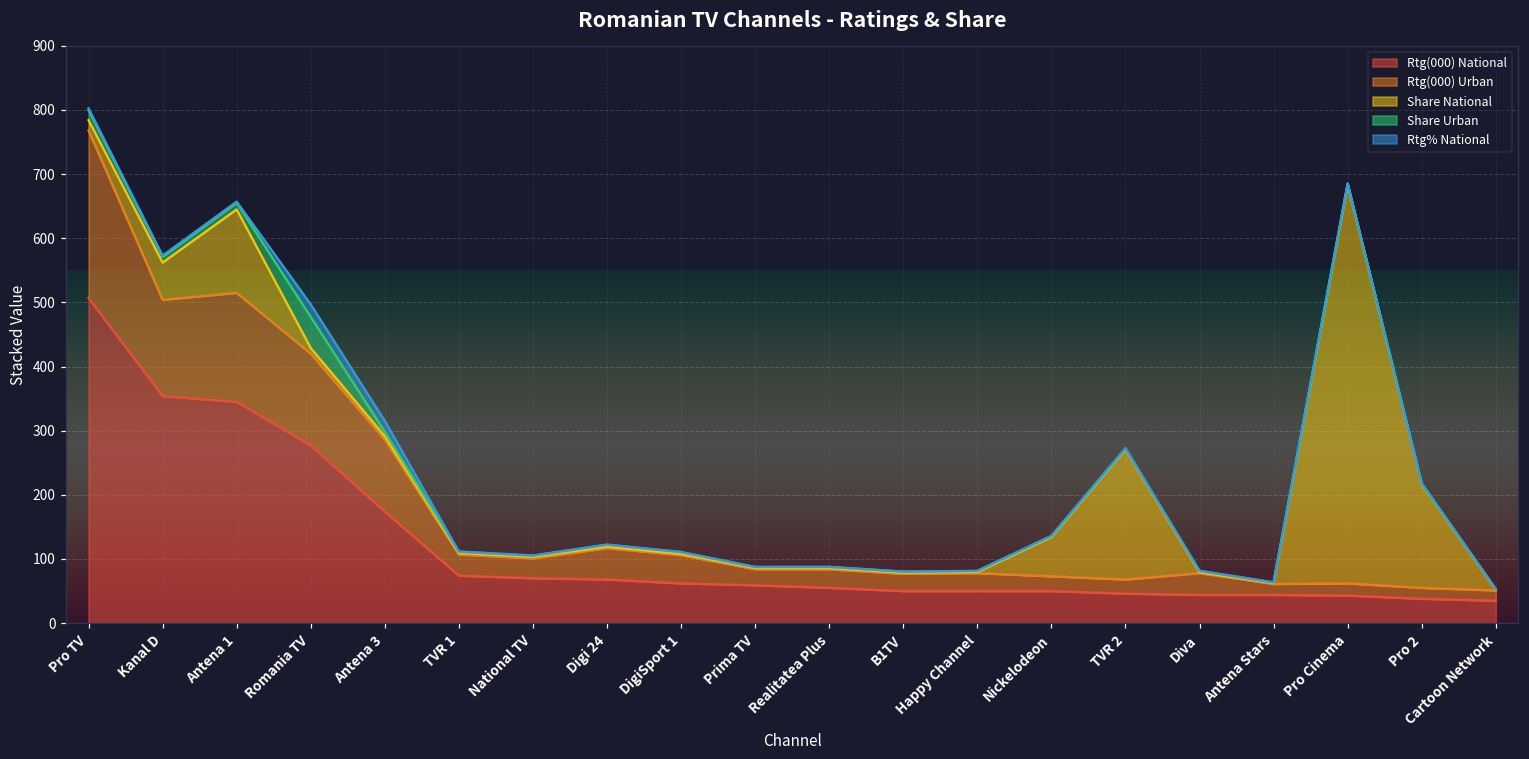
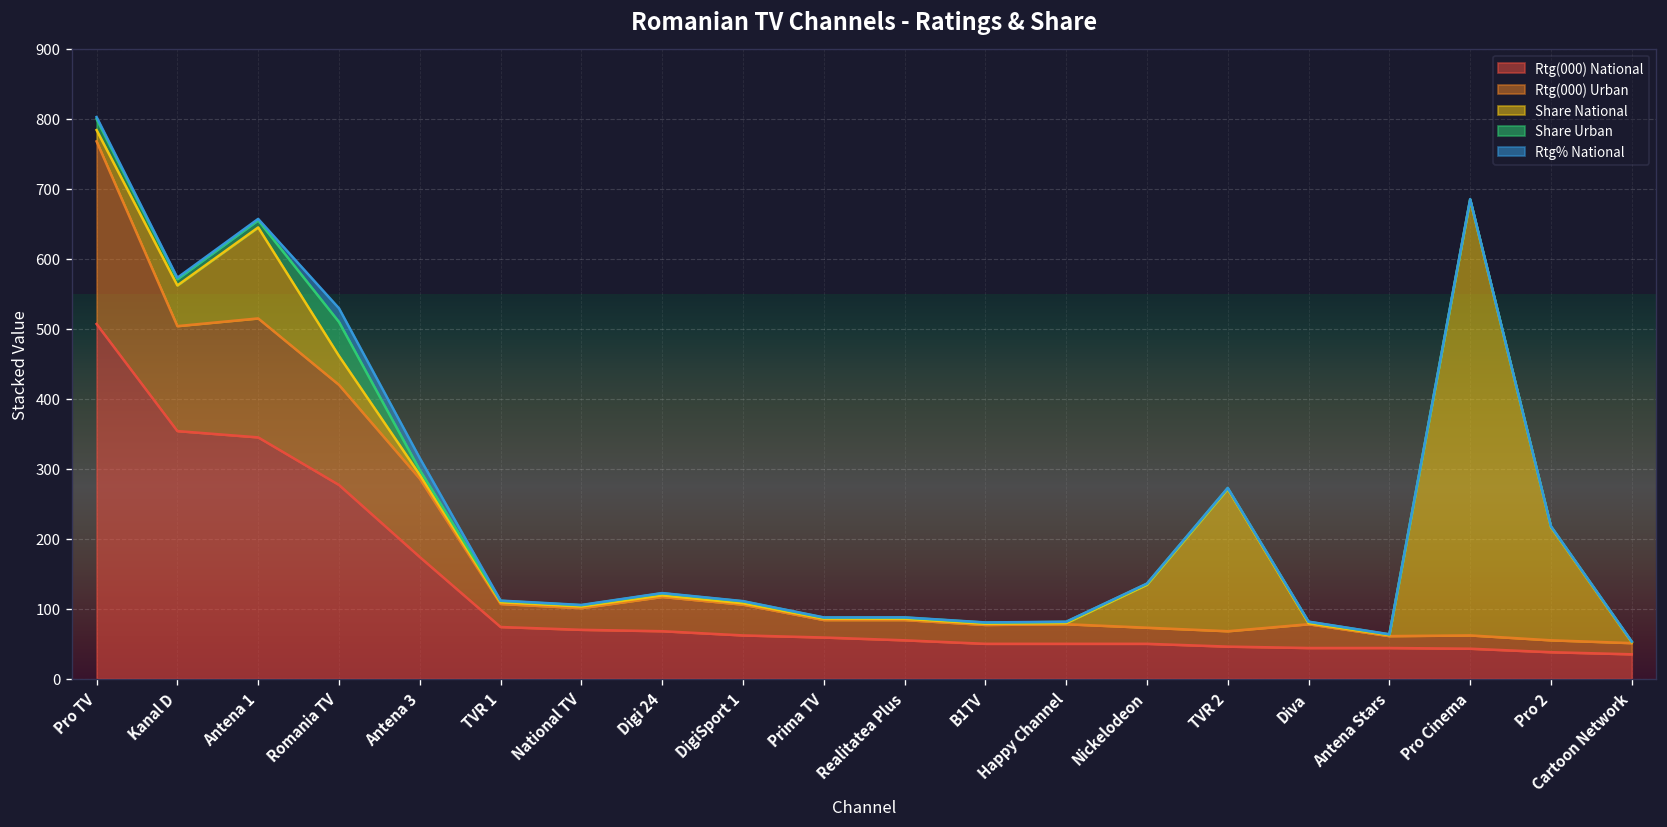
  {
    "Share National": {
      "Pro TV": 20,
      "Kanal D": 60,
      "Antena 1": 130,
-     "Romania TV": 10,
+     "Romania TV": 40,
      "Antena 3": 10
    },
    "Share Urban": {
      "Romania TV": 50,
      "Antena 3": 10
    },
    "Rtg% National": {
      "Romania TV": 20,
      "Antena 3": 20
    }
  }
